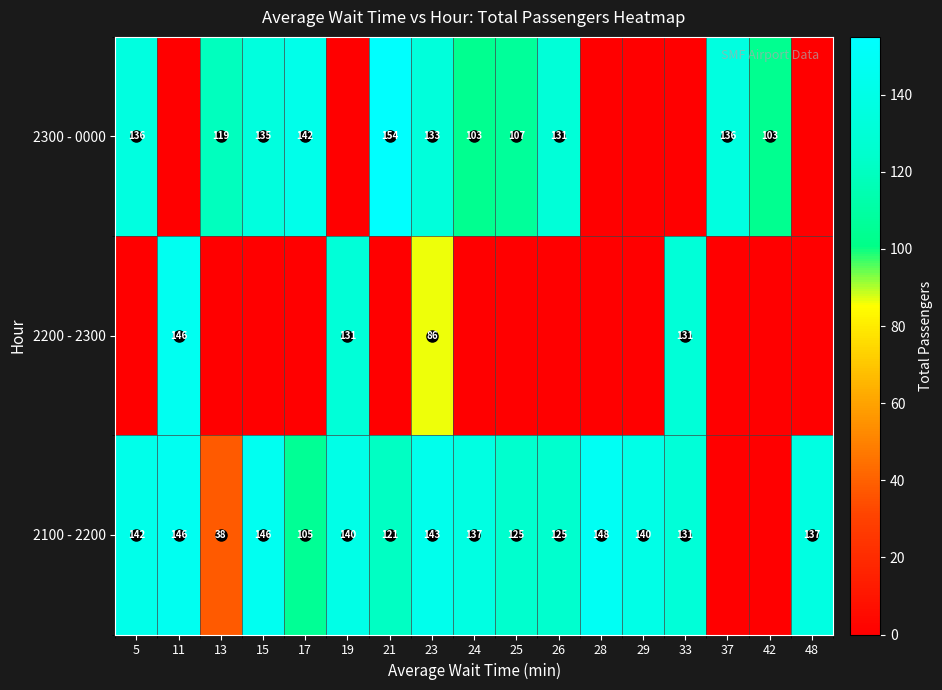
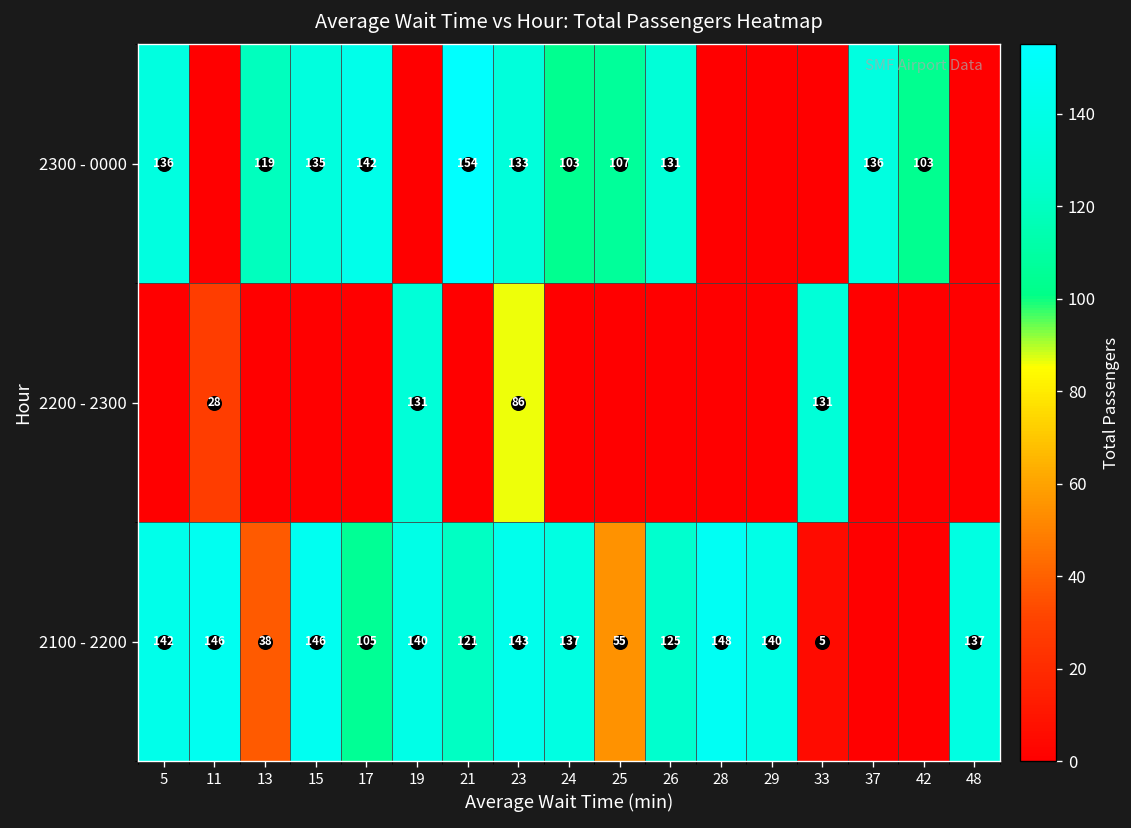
  {
    "2200 - 2300": {
-     "11": 146
+     "11": 28
    },
    "2100 - 2200": {
-     "25": 125,
-     "33": 131
+     "25": 55,
+     "33": 5
    }
  }
